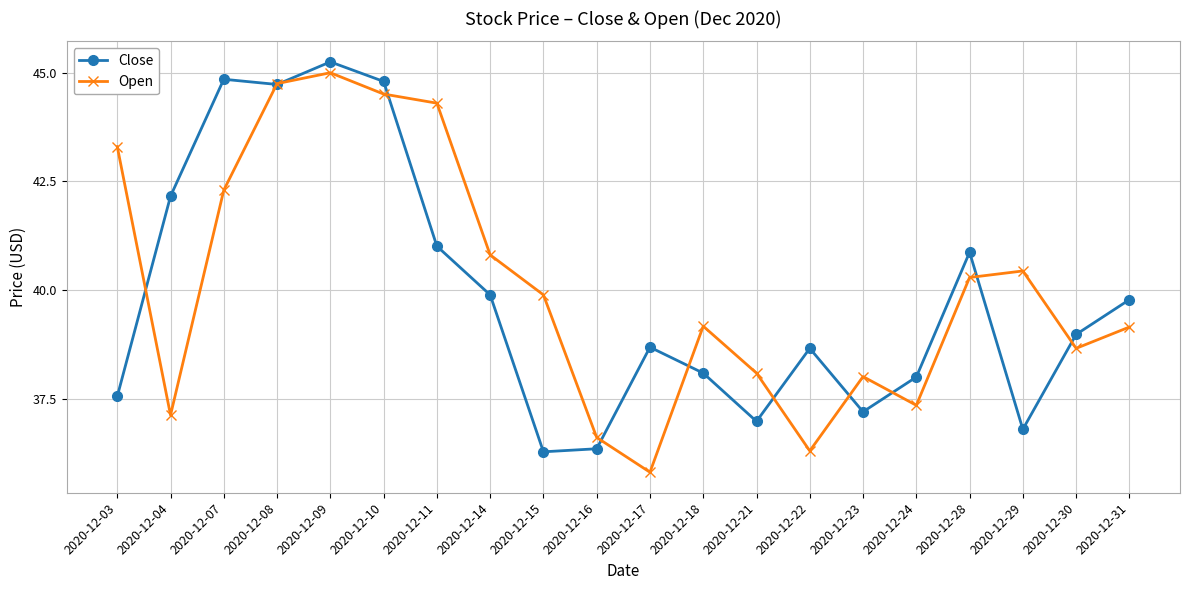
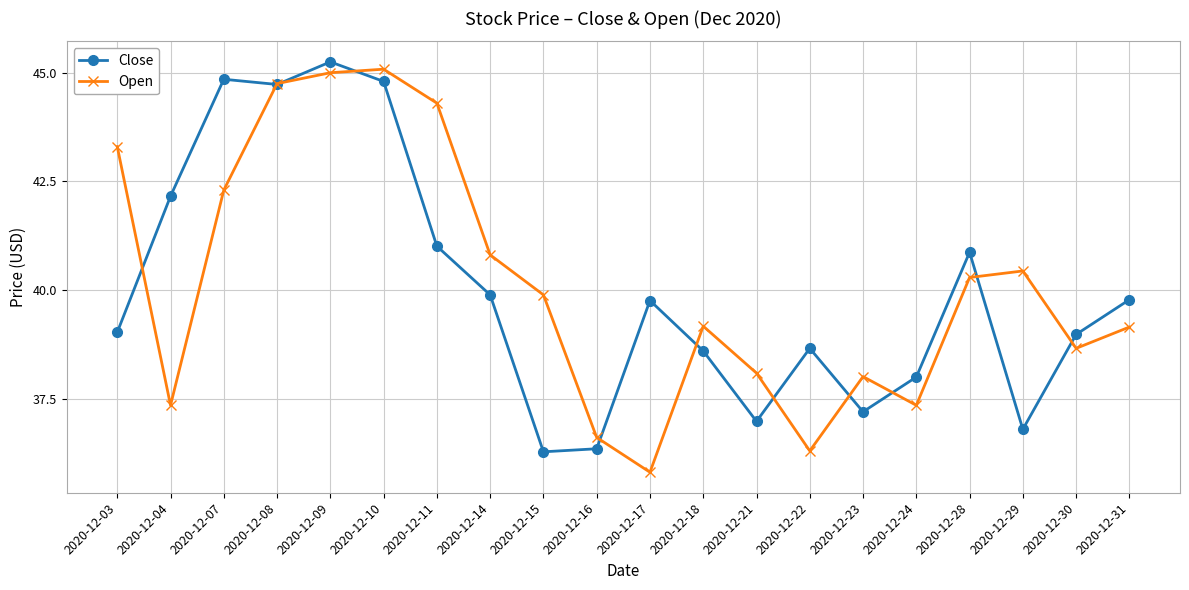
  {
    "Close": {
-     "2020-12-03": 37.6,
+     "2020-12-03": 39.0,
      "2020-12-04": 42.2,
      "2020-12-07": 44.8,
      "2020-12-09": 45.3,
      "2020-12-10": 44.8,
      "2020-12-11": 41.0,
      "2020-12-14": 39.9,
      "2020-12-15": 36.3,
      "2020-12-16": 36.3,
-     "2020-12-17": 38.7,
-     "2020-12-18": 38.1,
+     "2020-12-17": 39.8,
+     "2020-12-18": 38.6,
      "2020-12-21": 37.0,
      "2020-12-22": 38.7,
      "2020-12-23": 37.2,
      "2020-12-24": 38.0,
      "2020-12-28": 40.9,
      "2020-12-29": 36.8,
      "2020-12-30": 39.0,
      "2020-12-31": 39.8
    },
    "Open": {
      "2020-12-03": 43.3,
-     "2020-12-04": 37.1,
+     "2020-12-04": 37.3,
      "2020-12-07": 42.3,
      "2020-12-09": 45.0,
-     "2020-12-10": 44.5,
+     "2020-12-10": 45.1,
      "2020-12-11": 44.3,
      "2020-12-14": 40.8,
      "2020-12-15": 39.9,
      "2020-12-16": 36.6,
      "2020-12-17": 35.8,
      "2020-12-18": 39.2,
      "2020-12-21": 38.1,
      "2020-12-22": 36.3,
      "2020-12-23": 38.0,
      "2020-12-24": 37.3,
      "2020-12-28": 40.3,
      "2020-12-29": 40.4,
      "2020-12-30": 38.7,
      "2020-12-31": 39.2
    }
  }
